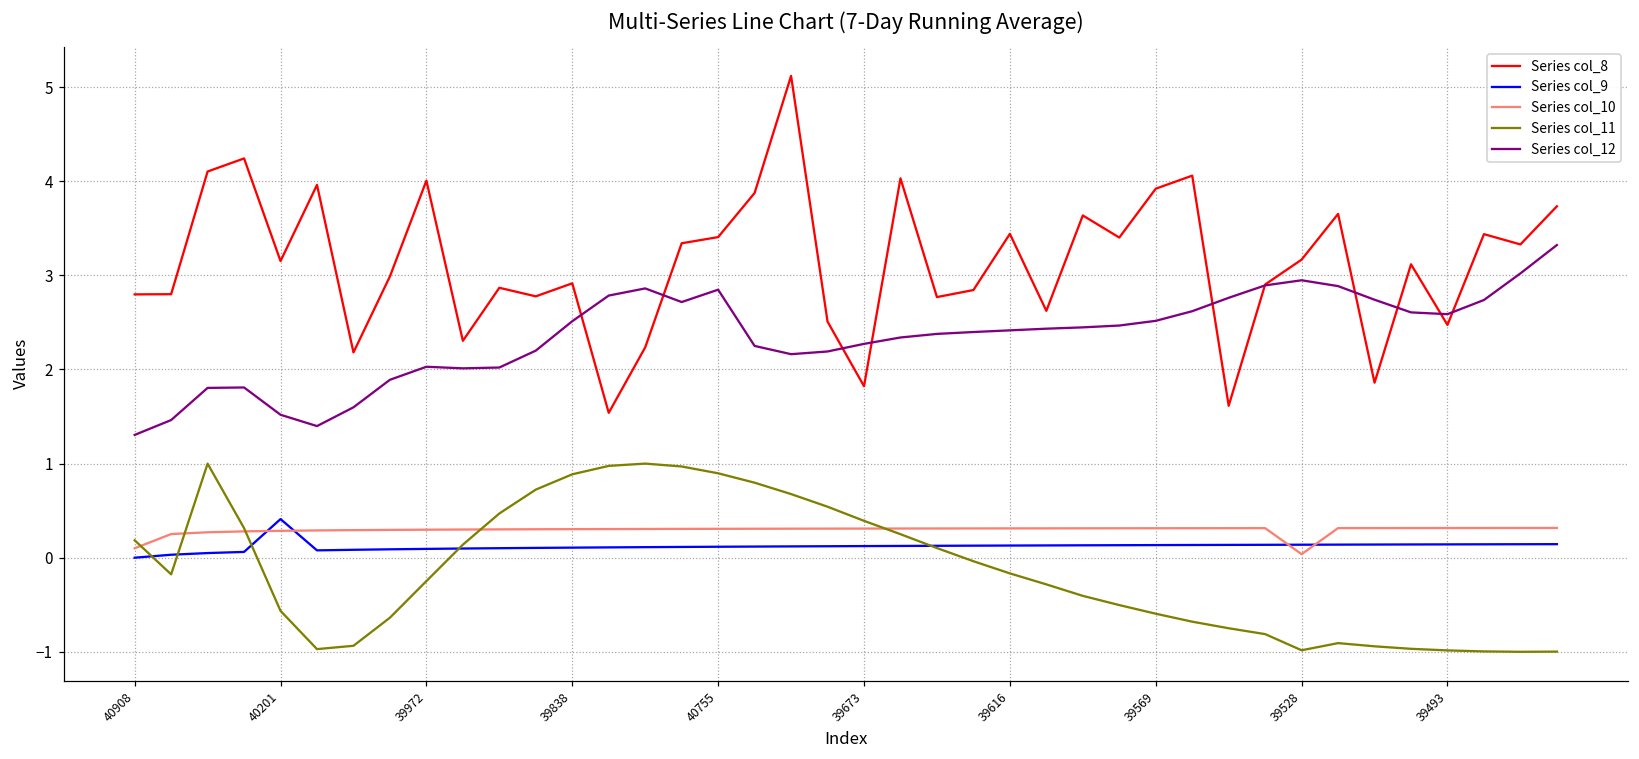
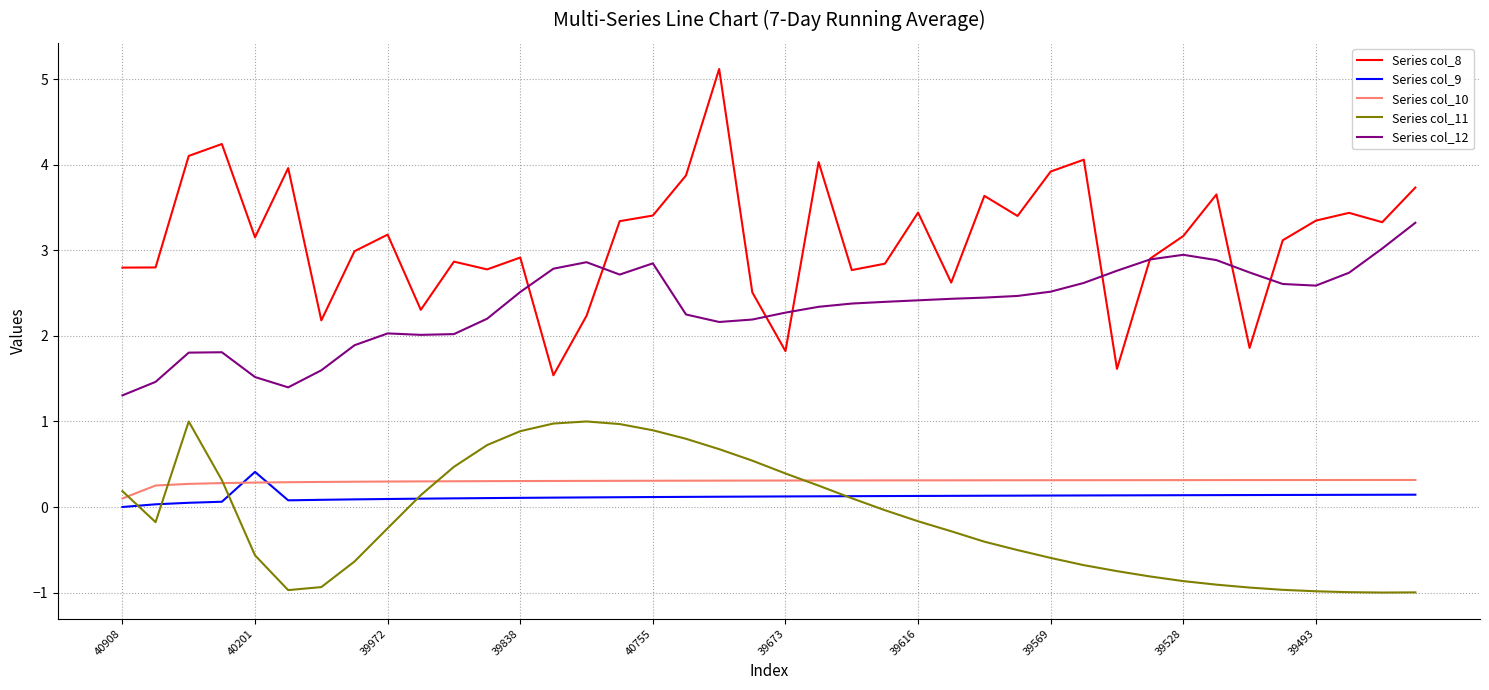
  {
    "Series col_8": {
      "40908": 2.8,
      "40201": 3.2,
-     "39972": 4.0,
+     "39972": 3.2,
      "39838": 2.9,
      "40755": 3.4,
      "39673": 1.8,
      "39616": 3.4,
      "39569": 3.9,
      "39528": 3.2,
-     "39493": 2.5
+     "39493": 3.3
    },
    "Series col_9": {
      "40908": 0.0,
      "40201": 0.4,
      "39972": 0.1,
      "39838": 0.1,
      "40755": 0.1,
      "39673": 0.1,
      "39616": 0.1,
      "39569": 0.1,
      "39528": 0.1,
      "39493": 0.1
    },
    "Series col_10": {
      "40908": 0.1,
      "40201": 0.3,
      "39972": 0.3,
      "39838": 0.3,
      "40755": 0.3,
      "39673": 0.3,
      "39616": 0.3,
      "39569": 0.3,
-     "39528": 0.0,
+     "39528": 0.3,
      "39493": 0.3
    },
    "Series col_11": {
      "40908": 0.2,
      "40201": -0.6,
      "39972": -0.2,
      "39838": 0.9,
      "40755": 0.9,
      "39673": 0.4,
      "39616": -0.2,
      "39569": -0.6,
-     "39528": -1.0,
+     "39528": -0.9,
      "39493": -1.0
    },
    "Series col_12": {
      "40908": 1.3,
      "40201": 1.5,
      "39972": 2.0,
      "39838": 2.5,
      "40755": 2.8,
      "39673": 2.3,
      "39616": 2.4,
      "39569": 2.5,
      "39528": 2.9,
      "39493": 2.6
    }
  }
